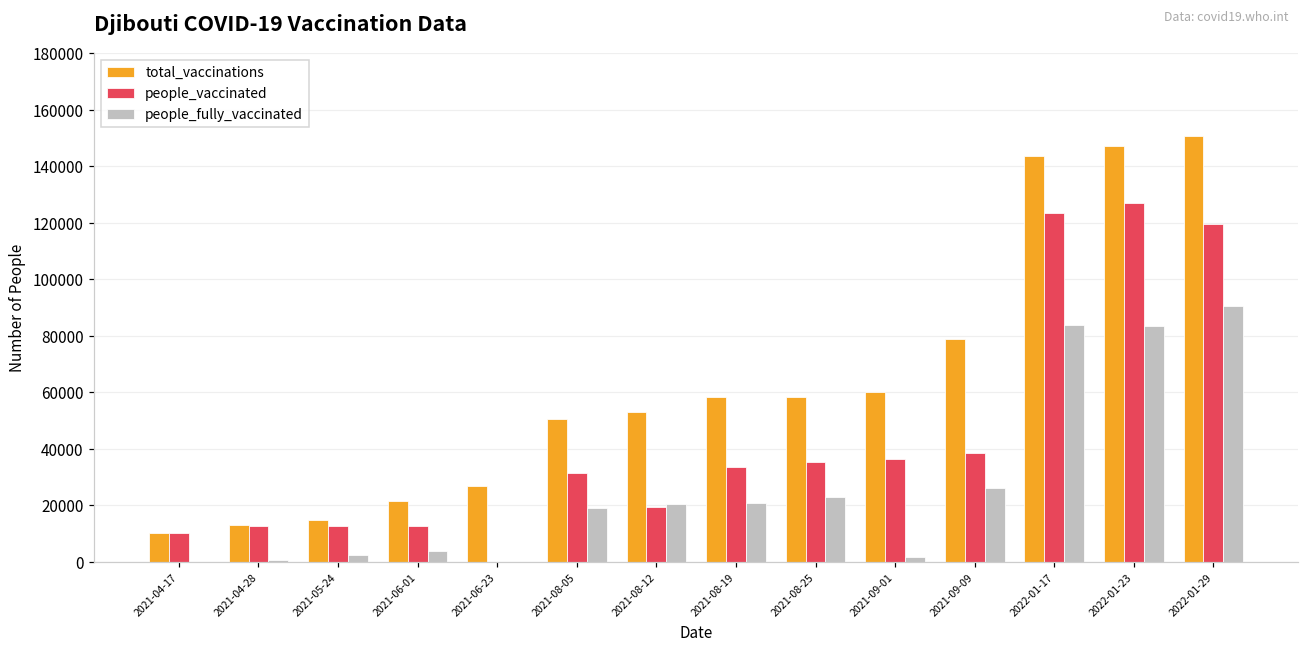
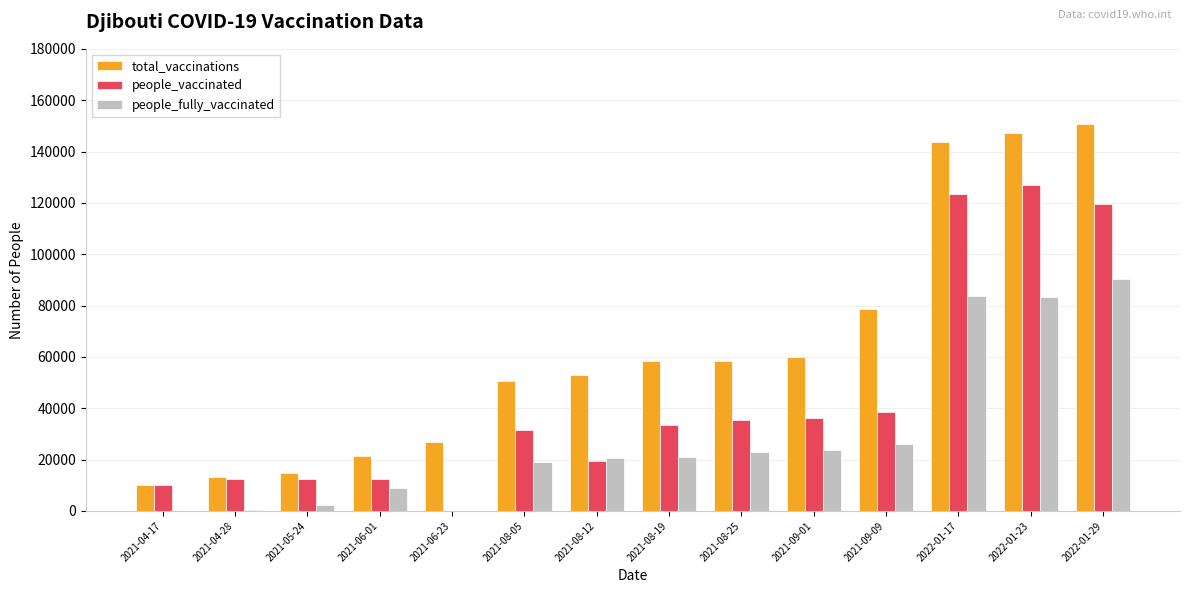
  {
    "total_vaccinations": {
      "2021-04-17": 10000,
      "2021-04-28": 13000,
      "2021-05-24": 15000,
      "2021-06-01": 21000,
      "2021-06-23": 27000,
      "2021-08-05": 51000,
      "2021-08-12": 53000,
      "2021-08-19": 58000,
      "2021-08-25": 58000,
      "2021-09-01": 60000,
      "2021-09-09": 79000,
      "2022-01-17": 144000,
      "2022-01-23": 147000,
      "2022-01-29": 151000
    },
    "people_vaccinated": {
      "2021-04-17": 10000,
      "2021-04-28": 13000,
      "2021-05-24": 13000,
      "2021-06-01": 13000,
      "2021-06-23": 0,
      "2021-08-05": 32000,
      "2021-08-12": 20000,
      "2021-08-19": 33000,
      "2021-08-25": 35000,
      "2021-09-01": 36000,
      "2021-09-09": 39000,
      "2022-01-17": 124000,
      "2022-01-23": 127000,
      "2022-01-29": 120000
    },
    "people_fully_vaccinated": {
      "2021-04-17": 0,
      "2021-05-24": 2000,
-     "2021-06-01": 4000,
+     "2021-06-01": 9000,
      "2021-06-23": 0,
      "2021-08-05": 19000,
      "2021-08-12": 21000,
      "2021-08-19": 21000,
      "2021-08-25": 23000,
-     "2021-09-01": 2000,
+     "2021-09-01": 24000,
      "2021-09-09": 26000,
      "2022-01-17": 84000,
      "2022-01-23": 83000,
      "2022-01-29": 90000
    }
  }
